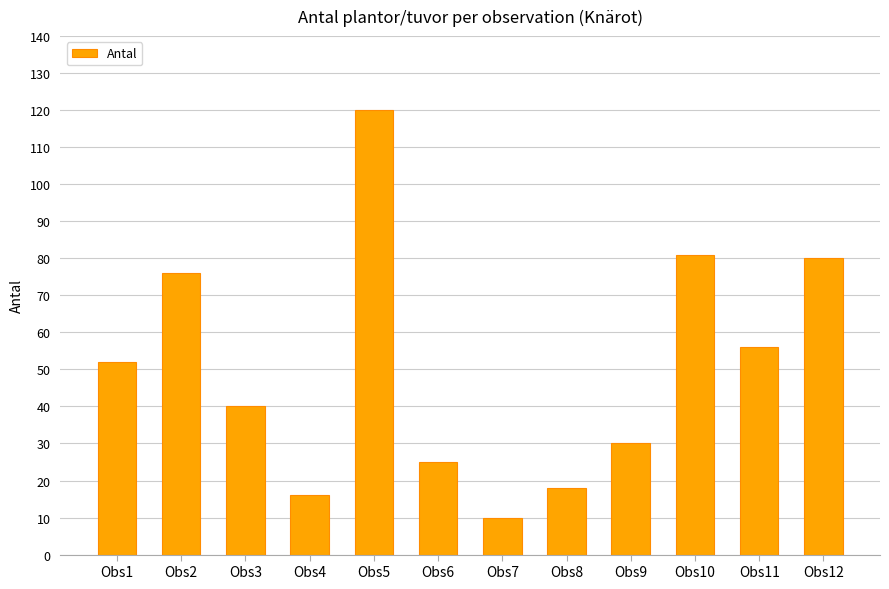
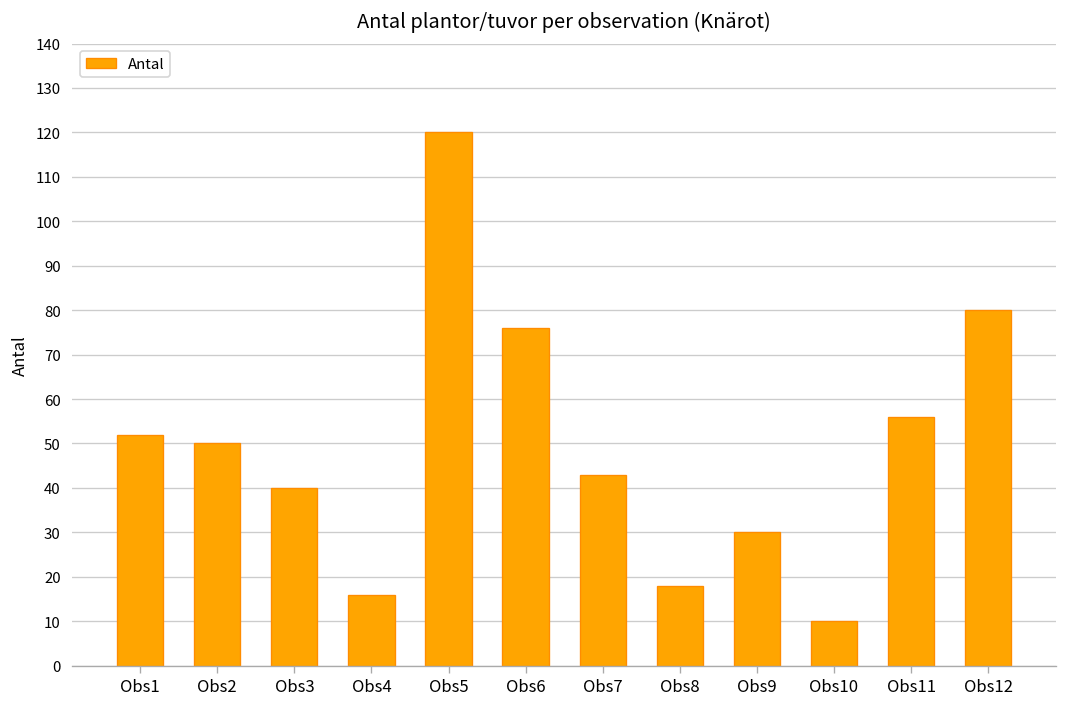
  {
    "Obs1": 52,
-   "Obs2": 76,
+   "Obs2": 50,
    "Obs3": 40,
    "Obs4": 16,
    "Obs5": 120,
-   "Obs6": 25,
-   "Obs7": 10,
+   "Obs6": 76,
+   "Obs7": 43,
    "Obs8": 18,
    "Obs9": 30,
-   "Obs10": 81,
+   "Obs10": 10,
    "Obs11": 56,
    "Obs12": 80
  }
